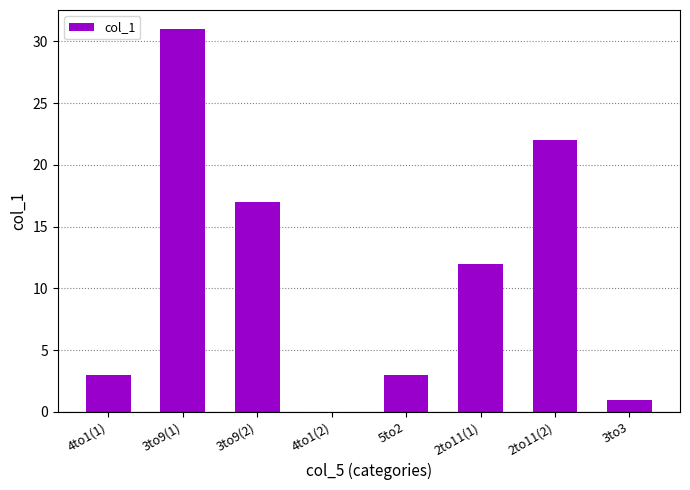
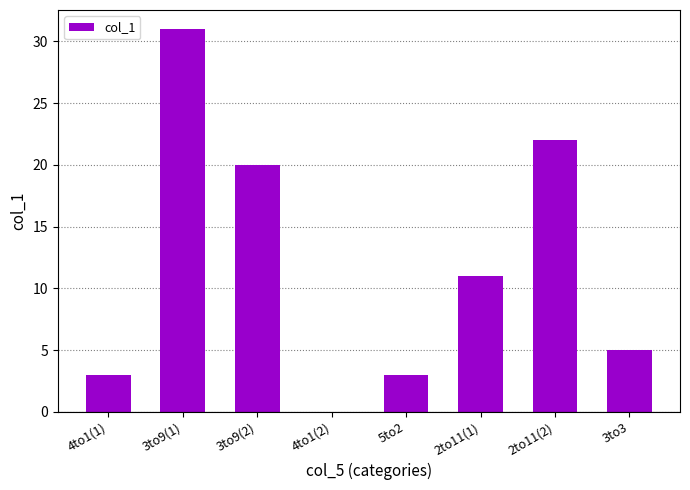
  {
    "4to1(1)": 3,
    "3to9(1)": 31,
-   "3to9(2)": 17,
+   "3to9(2)": 20,
    "4to1(2)": 0,
    "5to2": 3,
-   "2to11(1)": 12,
+   "2to11(1)": 11,
    "2to11(2)": 22,
-   "3to3": 1
+   "3to3": 5
  }
